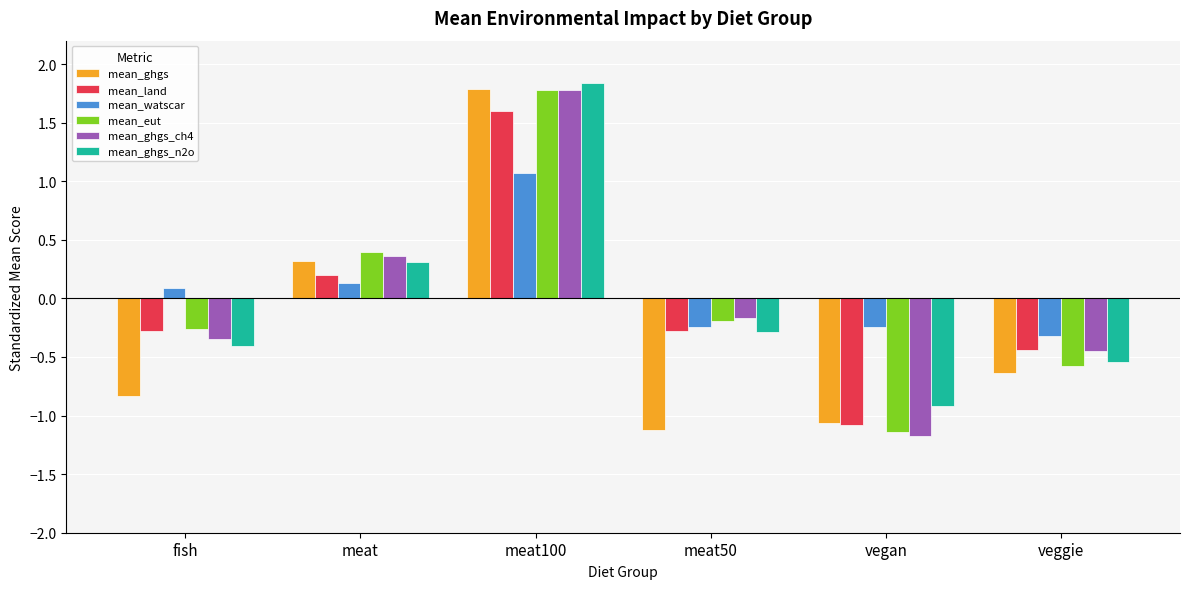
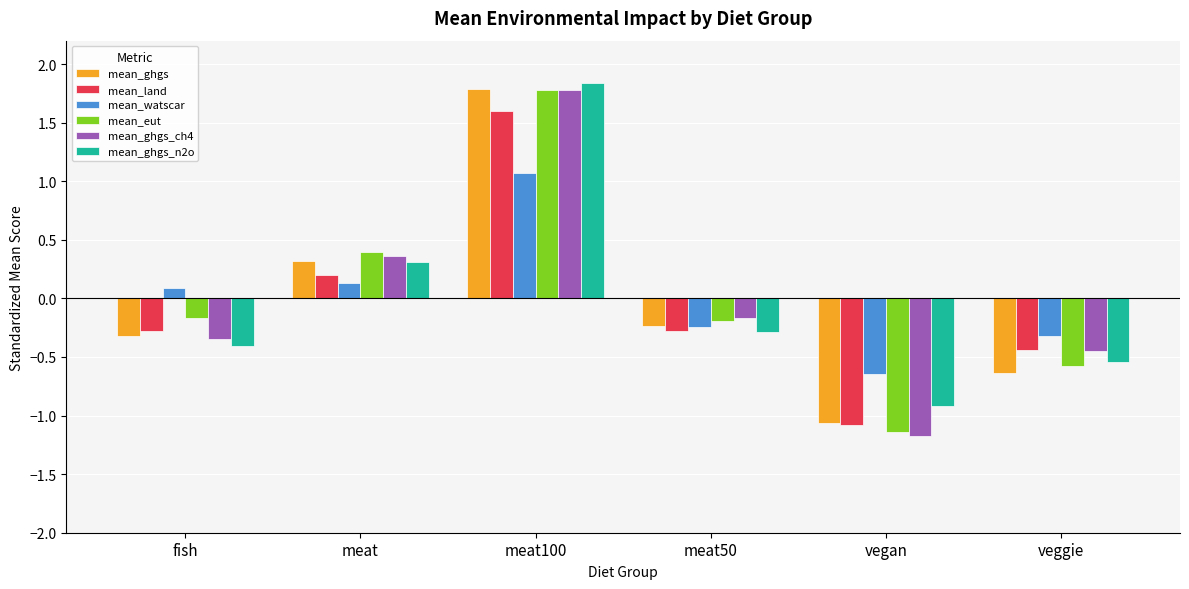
  {
    "mean_ghgs": {
-     "fish": -0.84,
+     "fish": -0.32,
      "meat": 0.32,
      "meat100": 1.79,
-     "meat50": -1.12,
+     "meat50": -0.24,
      "vegan": -1.06,
      "veggie": -0.63
    },
    "mean_land": {
      "fish": -0.28,
      "meat": 0.20,
      "meat100": 1.60,
      "meat50": -0.28,
      "vegan": -1.08,
      "veggie": -0.44
    },
    "mean_watscar": {
      "fish": 0.09,
      "meat": 0.13,
      "meat100": 1.07,
      "meat50": -0.25,
-     "vegan": -0.24,
+     "vegan": -0.65,
      "veggie": -0.32
    },
    "mean_eut": {
-     "fish": -0.26,
+     "fish": -0.17,
      "meat": 0.39,
      "meat100": 1.78,
      "meat50": -0.20,
      "vegan": -1.14,
      "veggie": -0.58
    },
    "mean_ghgs_ch4": {
      "fish": -0.35,
      "meat": 0.36,
      "meat100": 1.78,
      "meat50": -0.17,
      "vegan": -1.17,
      "veggie": -0.45
    },
    "mean_ghgs_n2o": {
      "fish": -0.41,
      "meat": 0.31,
      "meat100": 1.84,
      "meat50": -0.28,
      "vegan": -0.92,
      "veggie": -0.54
    }
  }
